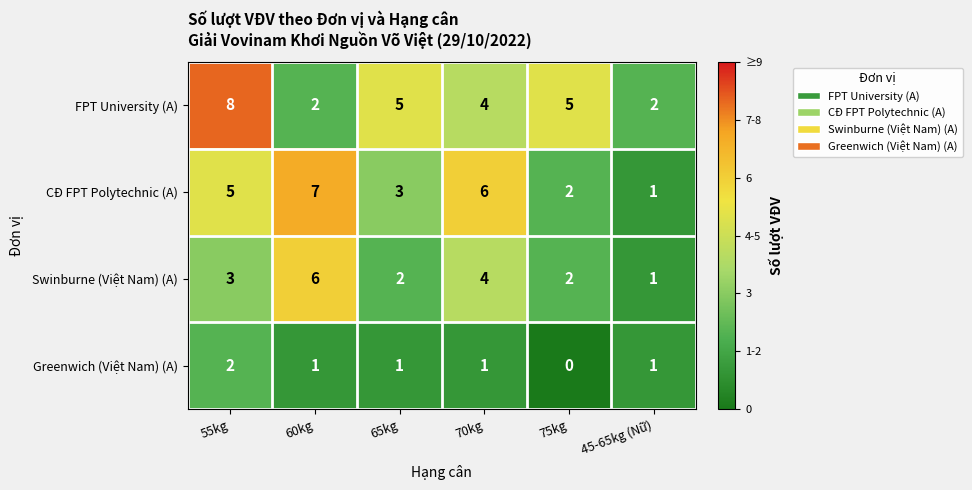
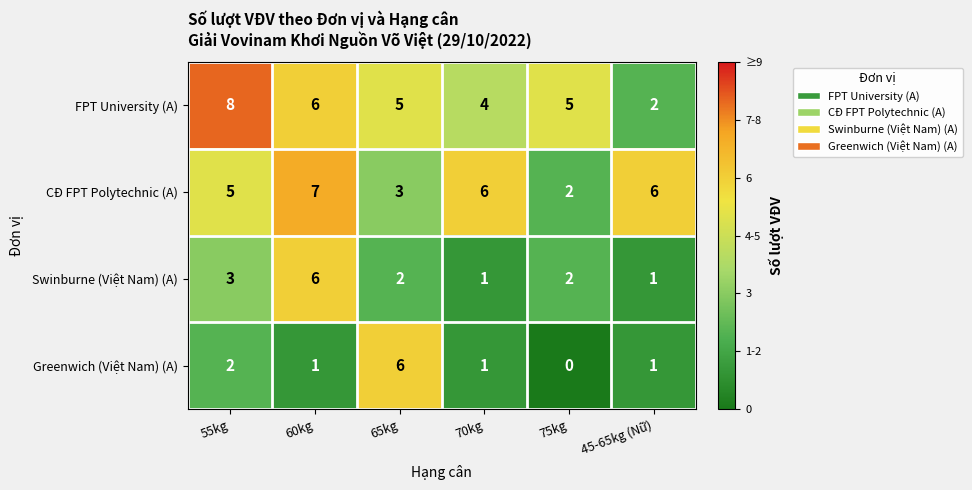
  {
    "FPT University (A)": {
      "55kg": 8,
-     "60kg": 2,
+     "60kg": 6,
      "65kg": 5,
      "70kg": 4,
      "75kg": 5,
      "45-65kg (Nữ)": 2
    },
    "CĐ FPT Polytechnic (A)": {
      "55kg": 5,
      "60kg": 7,
      "65kg": 3,
      "70kg": 6,
      "75kg": 2,
-     "45-65kg (Nữ)": 1
+     "45-65kg (Nữ)": 6
    },
    "Swinburne (Việt Nam) (A)": {
      "55kg": 3,
      "60kg": 6,
      "65kg": 2,
-     "70kg": 4,
+     "70kg": 1,
      "75kg": 2,
      "45-65kg (Nữ)": 1
    },
    "Greenwich (Việt Nam) (A)": {
      "55kg": 2,
      "60kg": 1,
-     "65kg": 1,
+     "65kg": 6,
      "70kg": 1,
      "75kg": 0,
      "45-65kg (Nữ)": 1
    }
  }
